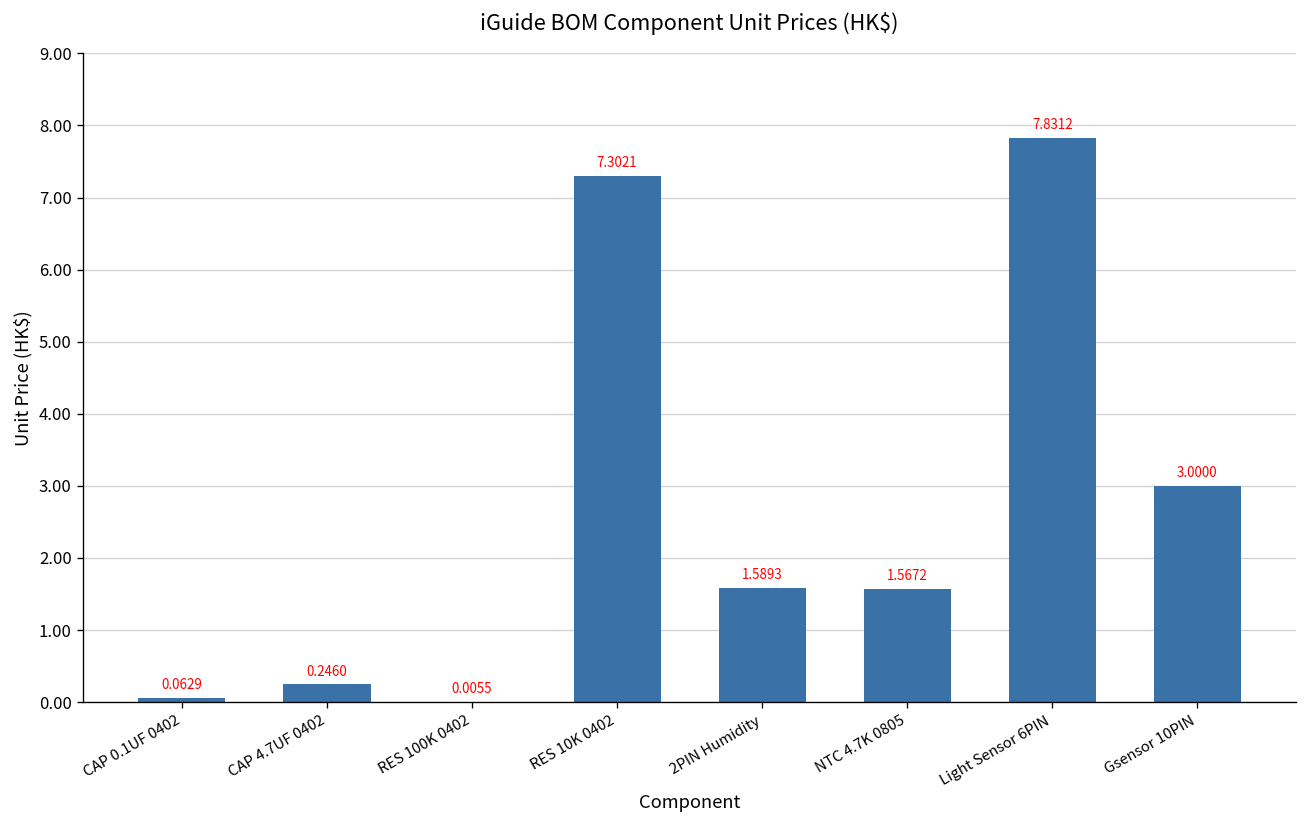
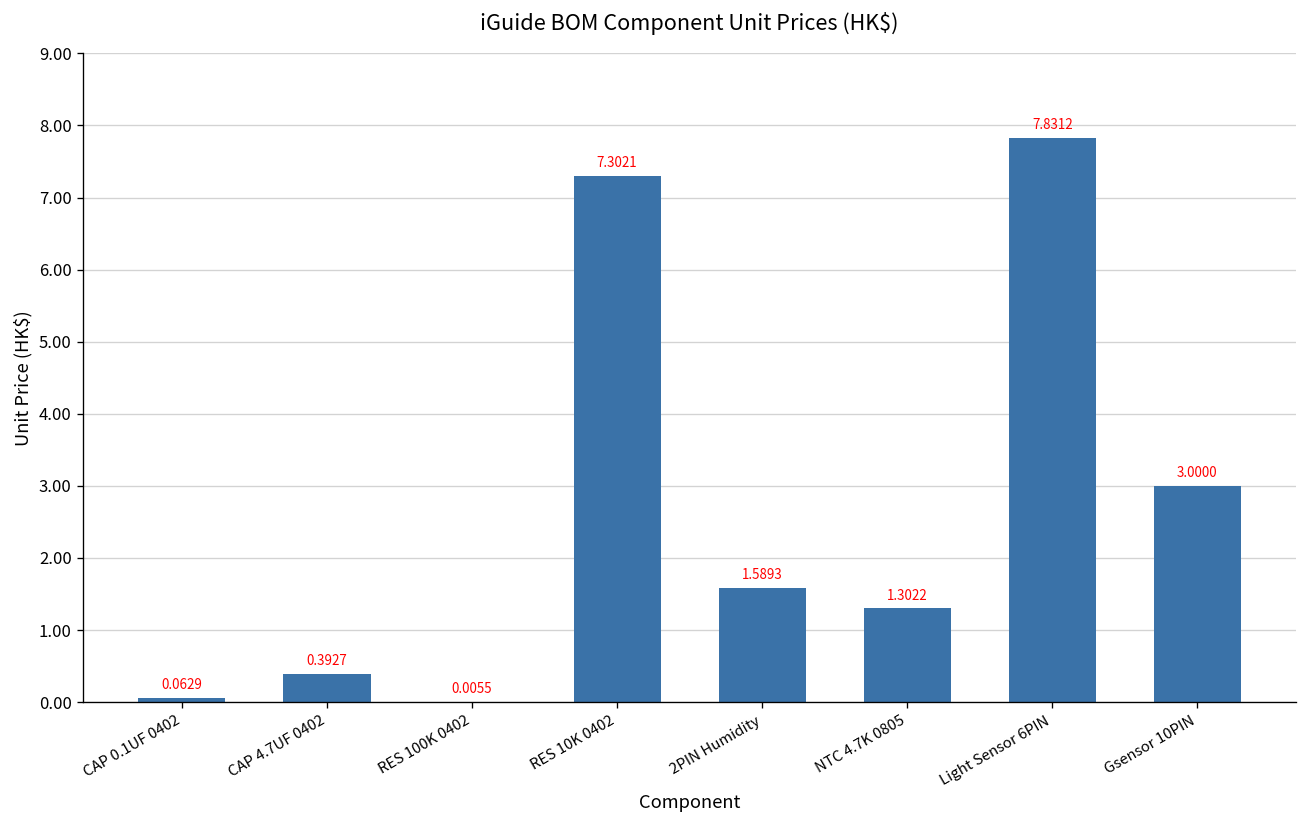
  {
    "CAP 0.1UF 0402": 0.0629,
-   "CAP 4.7UF 0402": 0.2460,
+   "CAP 4.7UF 0402": 0.3927,
    "RES 100K 0402": 0.0055,
    "RES 10K 0402": 7.3021,
    "2PIN Humidity": 1.5893,
-   "NTC 4.7K 0805": 1.5672,
+   "NTC 4.7K 0805": 1.3022,
    "Light Sensor 6PIN": 7.8312,
    "Gsensor 10PIN": 3.0000
  }
